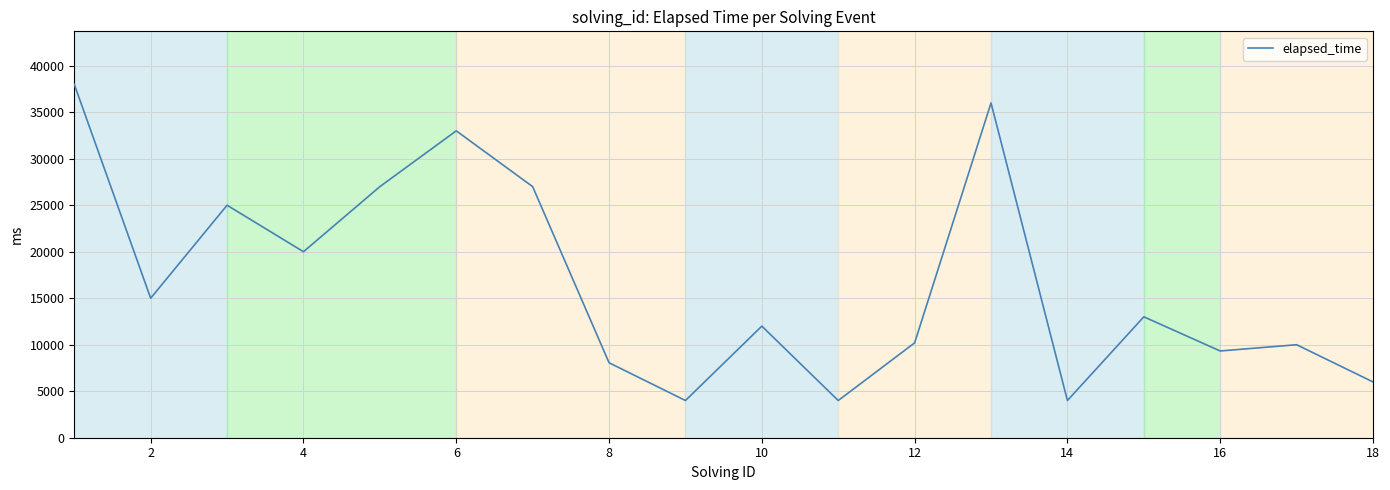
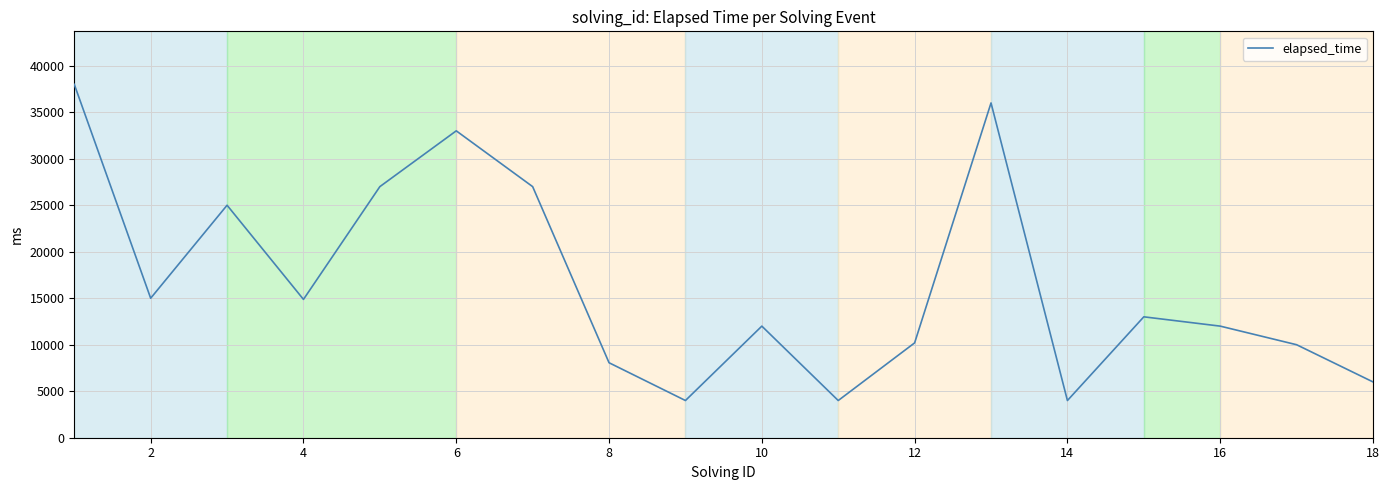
  {
    "2": 15000,
-   "4": 20000,
+   "4": 15000,
    "6": 33000,
    "8": 8000,
    "10": 12000,
    "12": 10000,
    "14": 4000,
-   "16": 9000,
+   "16": 12000,
    "18": 6000
  }
